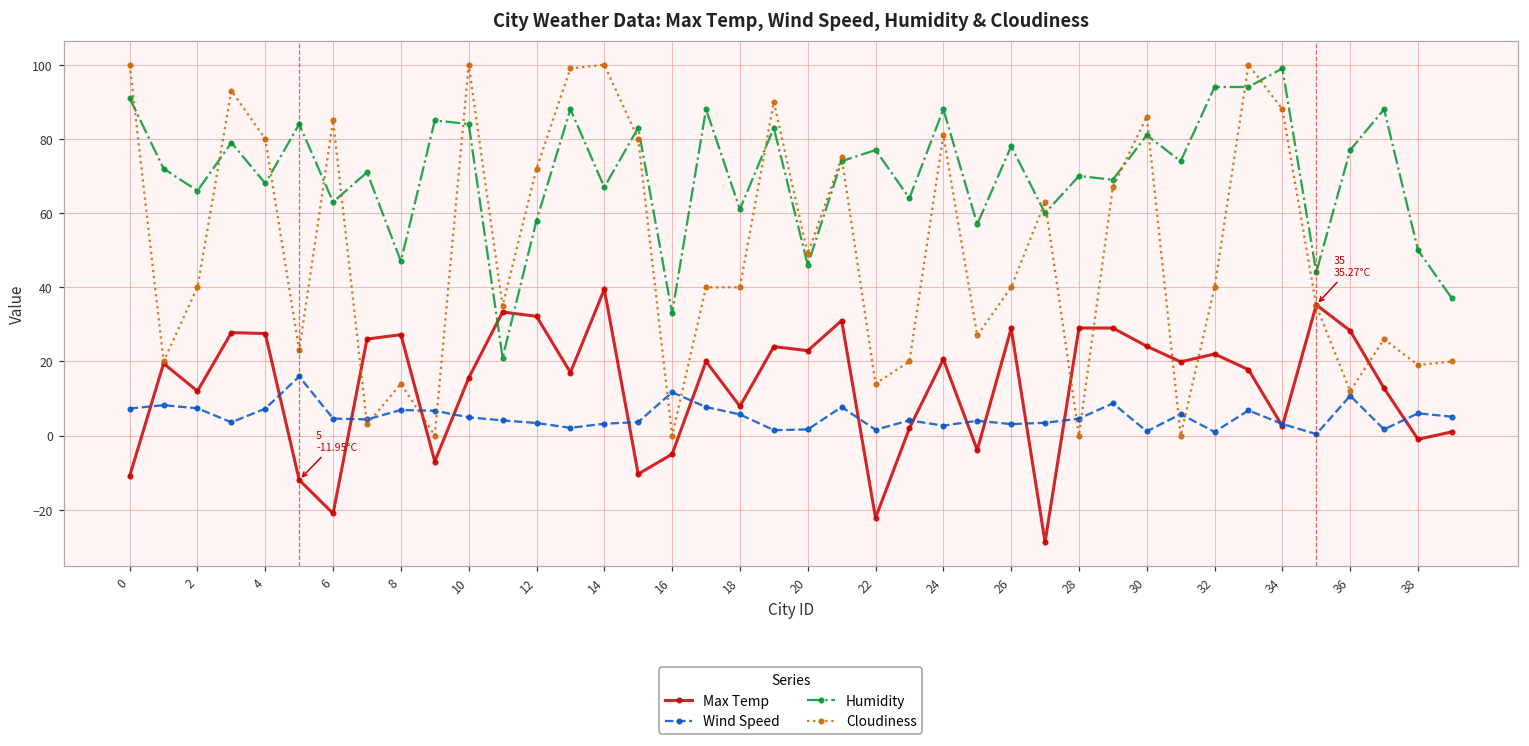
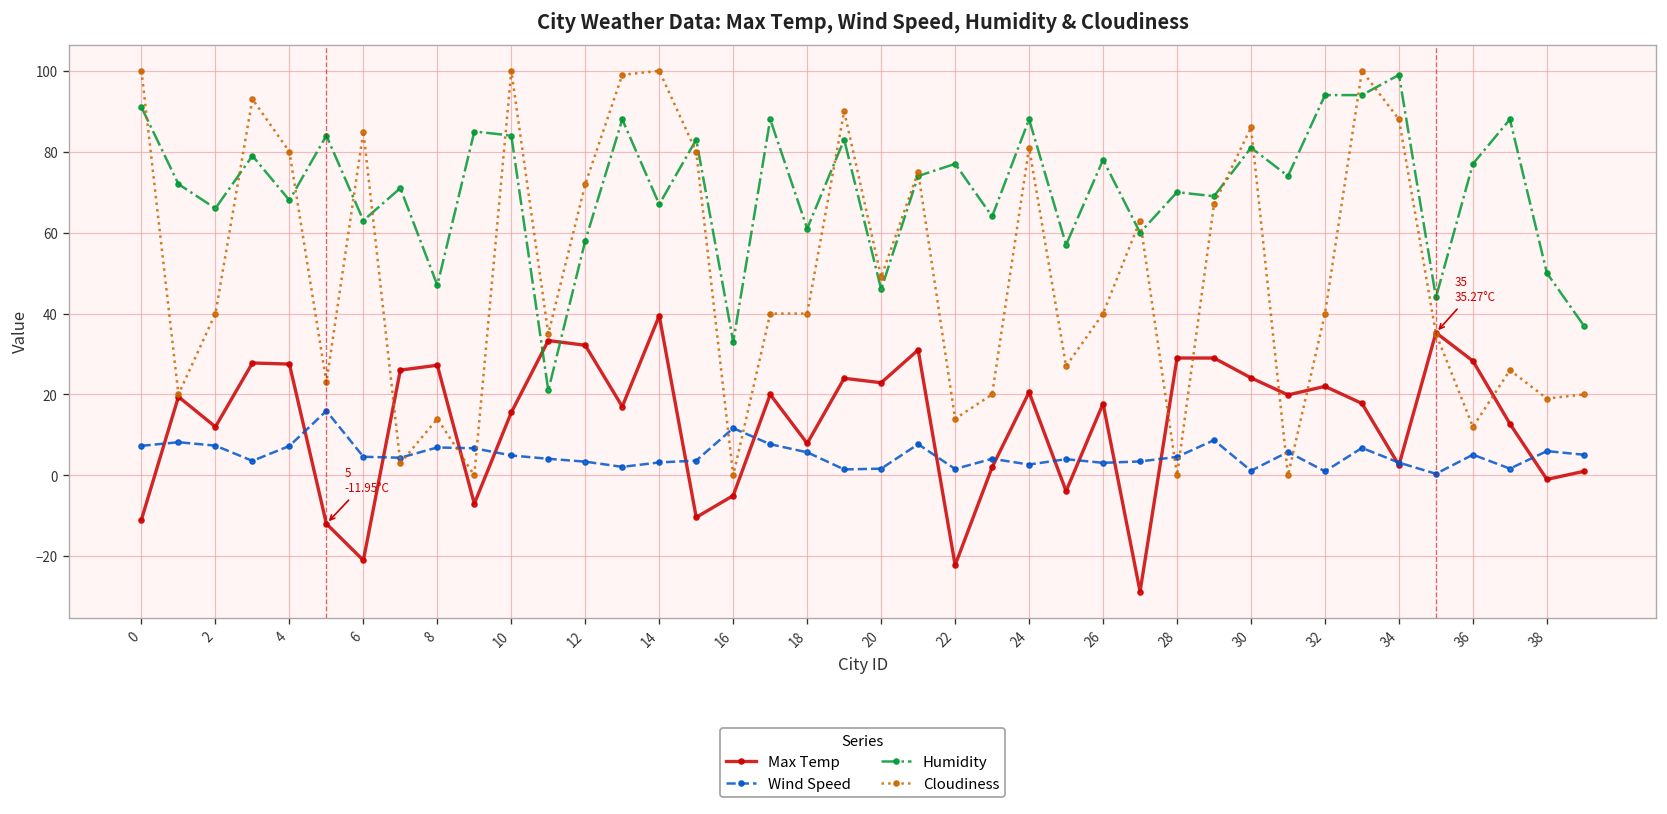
  {
    "Max Temp": {
      "0": -11,
      "2": 12,
      "4": 28,
      "6": -21,
      "8": 27,
      "10": 16,
      "12": 32,
      "14": 39,
      "16": -5,
      "18": 8,
      "20": 23,
      "22": -22,
      "24": 21,
-     "26": 29,
+     "26": 18,
      "28": 29,
      "30": 24,
      "32": 22,
      "36": 28,
      "38": -1
    },
    "Wind Speed": {
      "0": 7,
      "2": 7,
      "4": 7,
      "8": 7,
      "10": 5,
      "12": 3,
      "14": 3,
      "16": 12,
      "18": 6,
      "20": 2,
      "22": 2,
      "24": 3,
      "26": 3,
      "28": 5,
      "30": 1,
      "32": 1,
-     "36": 11,
+     "36": 5,
      "38": 6
    },
    "Humidity": {
      "0": 91,
      "2": 66,
      "4": 68,
      "6": 63,
      "8": 47,
      "10": 84,
      "12": 58,
      "14": 67,
      "16": 33,
      "18": 61,
      "20": 46,
      "22": 77,
      "24": 88,
      "26": 78,
      "28": 70,
      "30": 81,
      "32": 94,
      "34": 99,
      "36": 77,
      "38": 50
    },
    "Cloudiness": {
      "0": 100,
      "2": 40,
      "4": 80,
      "6": 85,
      "8": 14,
      "10": 100,
      "12": 72,
      "14": 100,
      "16": 0,
      "18": 40,
      "20": 49,
      "22": 14,
      "24": 81,
      "26": 40,
      "28": 0,
      "30": 86,
      "32": 40,
      "34": 88,
      "36": 12,
      "38": 19
    }
  }
